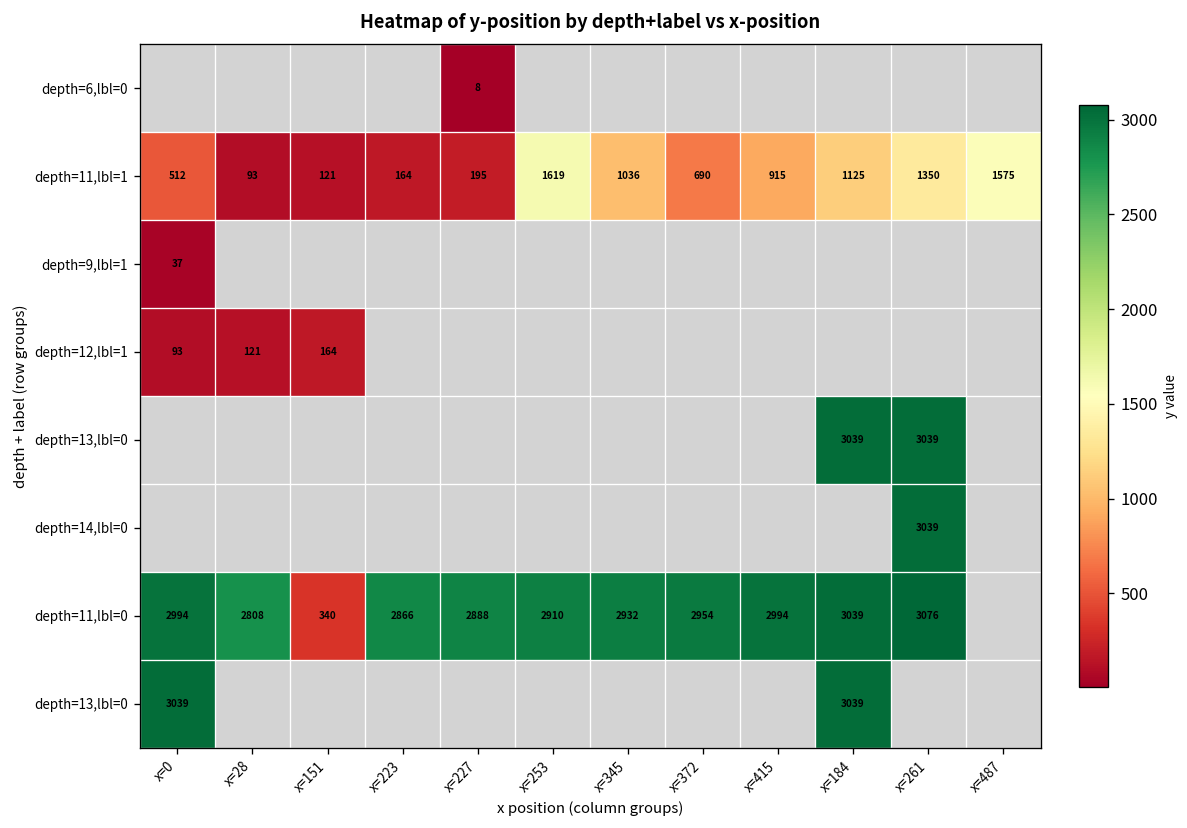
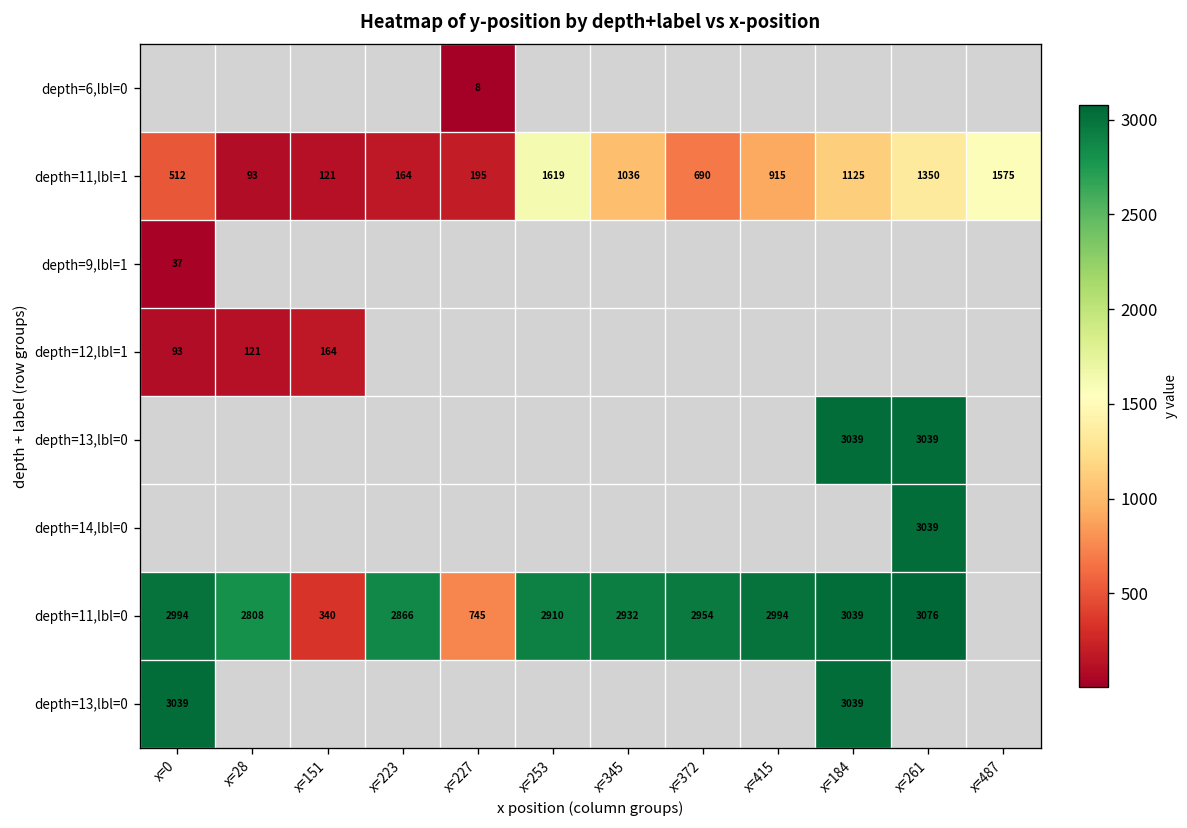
  {
    "depth=6,lbl=0": {
      "x=227": 8
    },
    "depth=11,lbl=1": {
      "x=0": 512,
      "x=28": 93,
      "x=151": 121,
      "x=223": 164,
      "x=227": 195,
      "x=253": 1619,
      "x=345": 1036,
      "x=372": 690,
      "x=415": 915,
      "x=184": 1125,
      "x=261": 1350,
      "x=487": 1575
    },
    "depth=9,lbl=1": {
      "x=0": 37
    },
    "depth=12,lbl=1": {
      "x=0": 93,
      "x=28": 121,
      "x=151": 164
    },
    "depth=13,lbl=0": {
      "x=0": 3039,
      "x=261": 3039
    },
    "depth=14,lbl=0": {
      "x=261": 3039
    },
    "depth=11,lbl=0": {
      "x=0": 2994,
      "x=28": 2808,
      "x=151": 340,
      "x=223": 2866,
-     "x=227": 2888,
+     "x=227": 745,
      "x=253": 2910,
      "x=345": 2932,
      "x=372": 2954,
      "x=415": 2994,
      "x=184": 3039,
      "x=261": 3076
    }
  }
